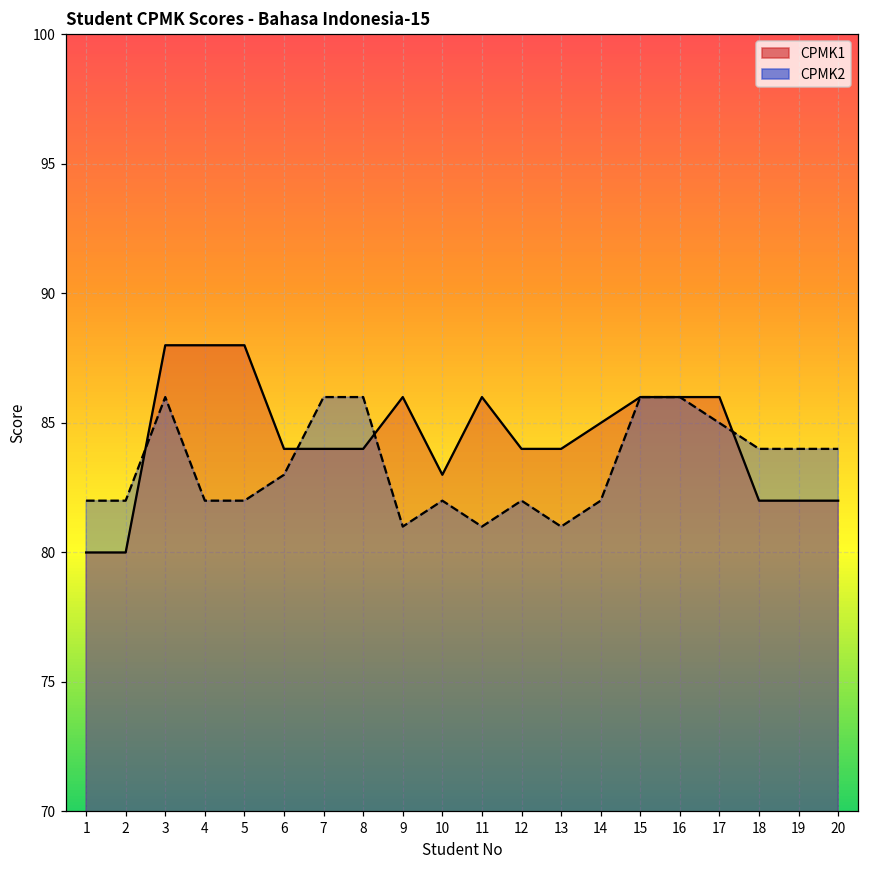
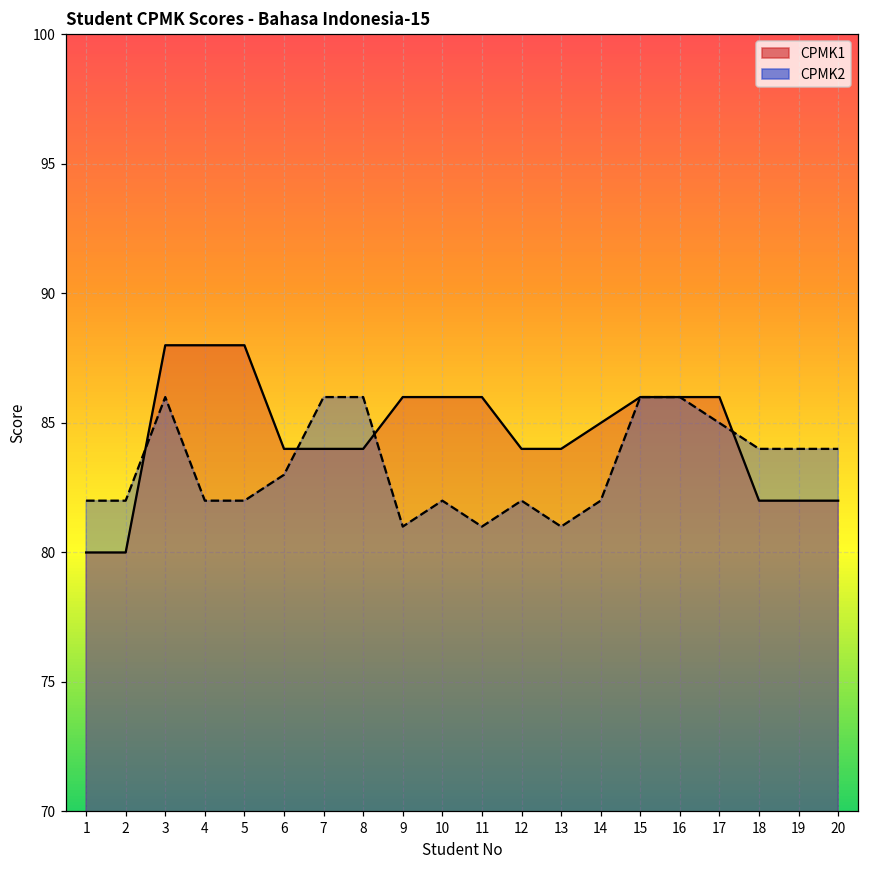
  {
    "CPMK1": {
      "1": 80,
      "2": 80,
      "3": 88,
      "4": 88,
      "5": 88,
      "6": 84,
      "7": 84,
      "8": 84,
      "9": 86,
-     "10": 83,
+     "10": 86,
      "11": 86,
      "12": 84,
      "13": 84,
      "14": 85,
      "17": 86,
      "18": 82,
      "19": 82,
      "20": 82
    },
    "CPMK2": {
      "1": 82,
      "2": 82,
      "3": 86,
      "4": 82,
      "5": 82,
      "6": 83,
      "7": 86,
      "8": 86,
      "9": 81,
      "10": 82,
      "11": 81,
      "12": 82,
      "13": 81,
      "14": 82,
      "17": 85,
      "18": 84,
      "19": 84,
      "20": 84
    }
  }
